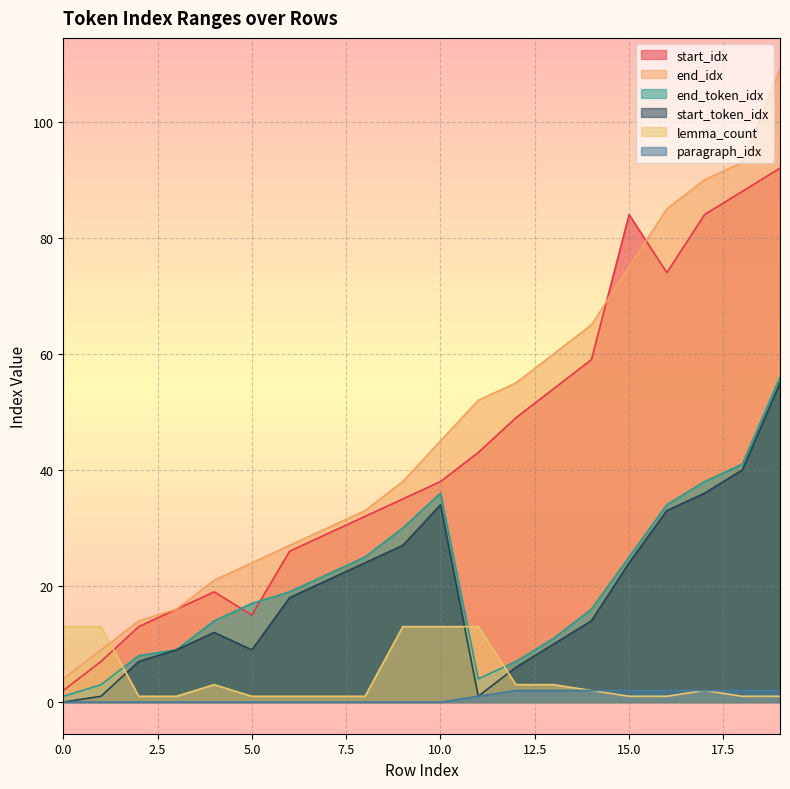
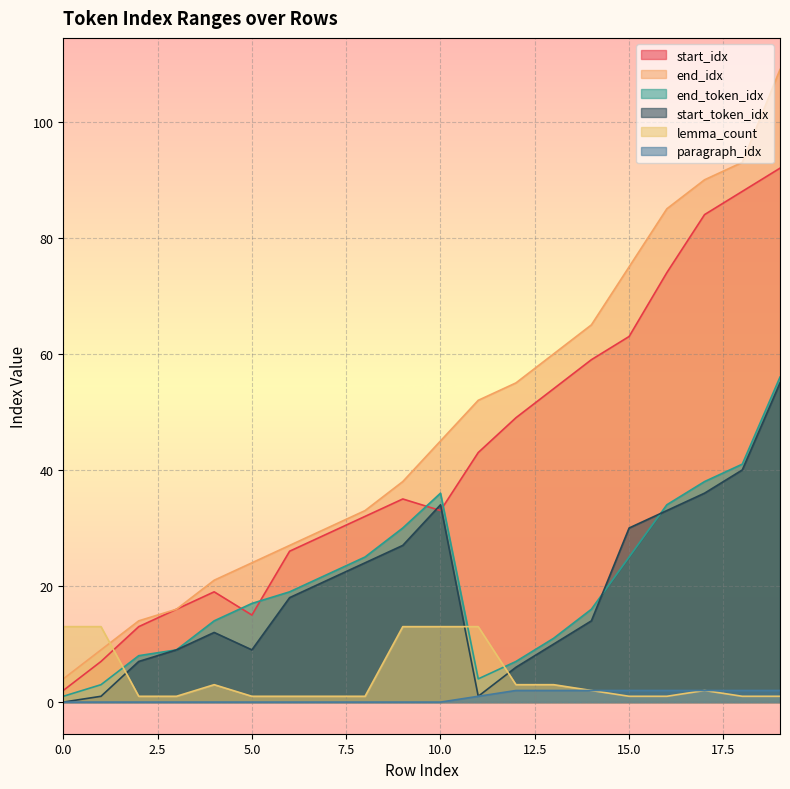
  {
    "start_idx": {
      "0.0": 2,
      "5.0": 15,
-     "10.0": 38,
-     "15.0": 84
+     "10.0": 33,
+     "15.0": 63
    },
    "start_token_idx": {
      "5.0": 9,
      "10.0": 34,
-     "15.0": 24
+     "15.0": 30
    }
  }
